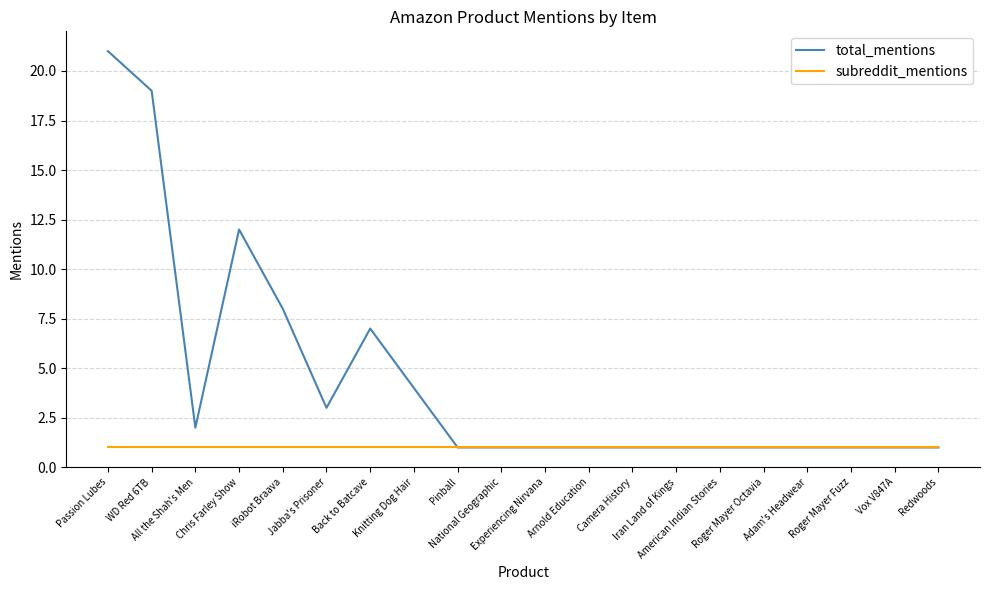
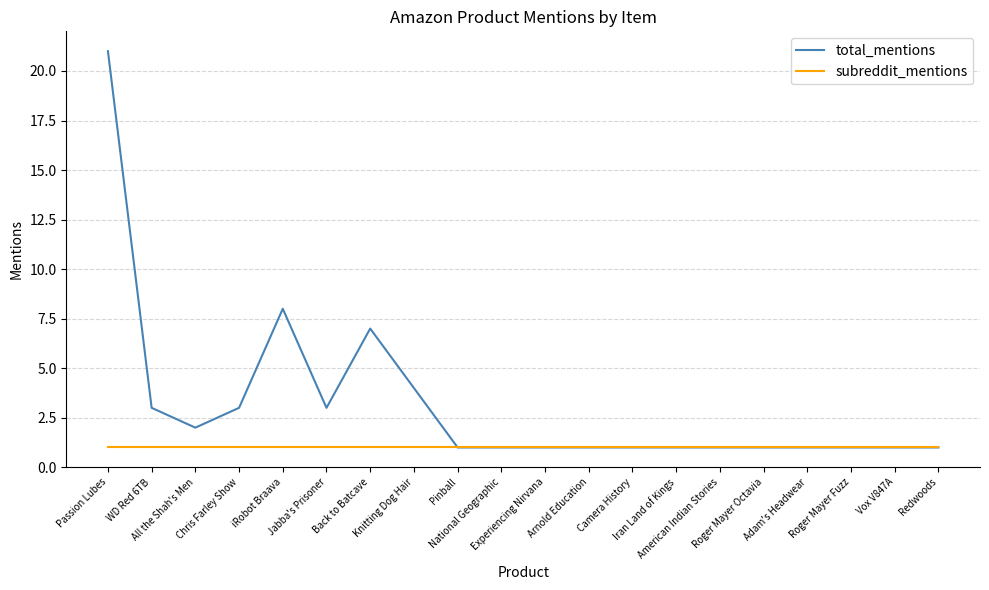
  {
    "total_mentions": {
      "Passion Lubes": 21,
-     "WD Red 6TB": 19,
+     "WD Red 6TB": 3,
      "All the Shah's Men": 2,
-     "Chris Farley Show": 12,
+     "Chris Farley Show": 3,
      "iRobot Braava": 8,
      "Jabba's Prisoner": 3,
      "Back to Batcave": 7,
      "Knitting Dog Hair": 4
    },
    "subreddit_mentions": {
      "Passion Lubes": 1,
      "WD Red 6TB": 1,
      "All the Shah's Men": 1,
      "Chris Farley Show": 1,
      "iRobot Braava": 1,
      "Jabba's Prisoner": 1,
      "Back to Batcave": 1,
      "Knitting Dog Hair": 1
    }
  }
